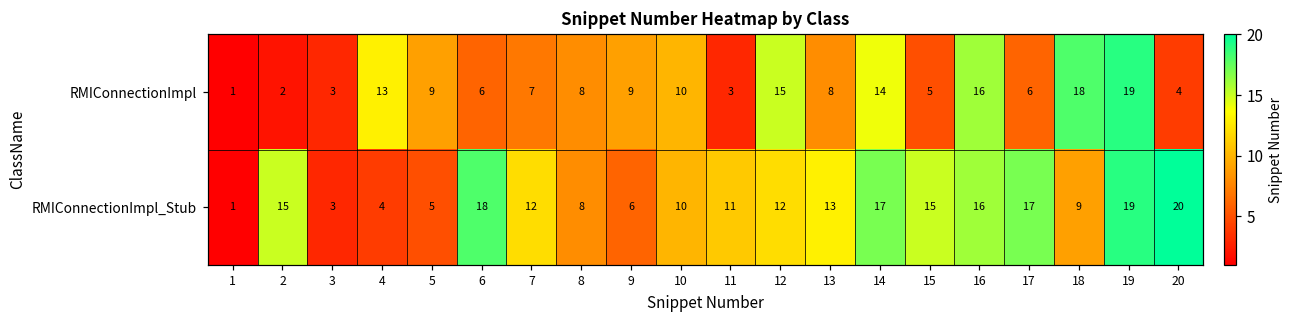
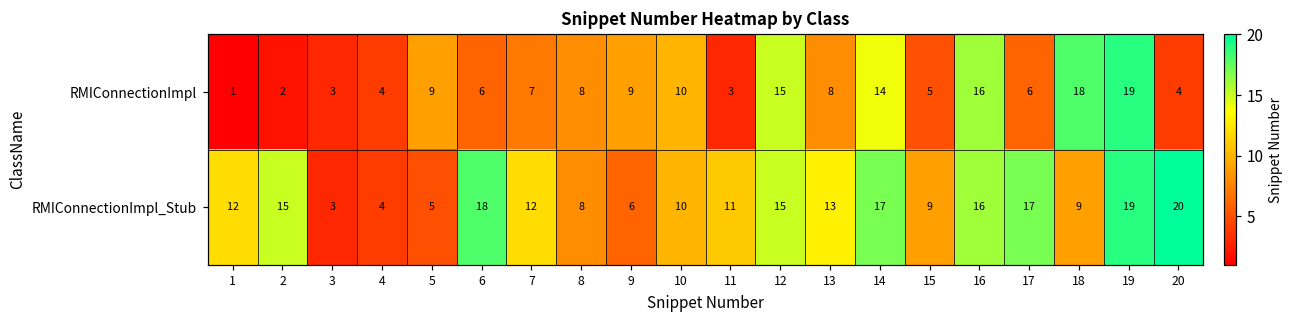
  {
    "RMIConnectionImpl": {
      "1": 1,
      "2": 2,
      "3": 3,
-     "4": 13,
+     "4": 4,
      "5": 9,
      "6": 6,
      "7": 7,
      "8": 8,
      "9": 9,
      "10": 10,
      "11": 3,
      "12": 15,
      "13": 8,
      "14": 14,
      "15": 5,
      "16": 16,
      "17": 6,
      "18": 18,
      "19": 19,
      "20": 4
    },
    "RMIConnectionImpl_Stub": {
-     "1": 1,
+     "1": 12,
      "2": 15,
      "3": 3,
      "4": 4,
      "5": 5,
      "6": 18,
      "7": 12,
      "8": 8,
      "9": 6,
      "10": 10,
      "11": 11,
-     "12": 12,
+     "12": 15,
      "13": 13,
      "14": 17,
-     "15": 15,
+     "15": 9,
      "16": 16,
      "17": 17,
      "18": 9,
      "19": 19,
      "20": 20
    }
  }
